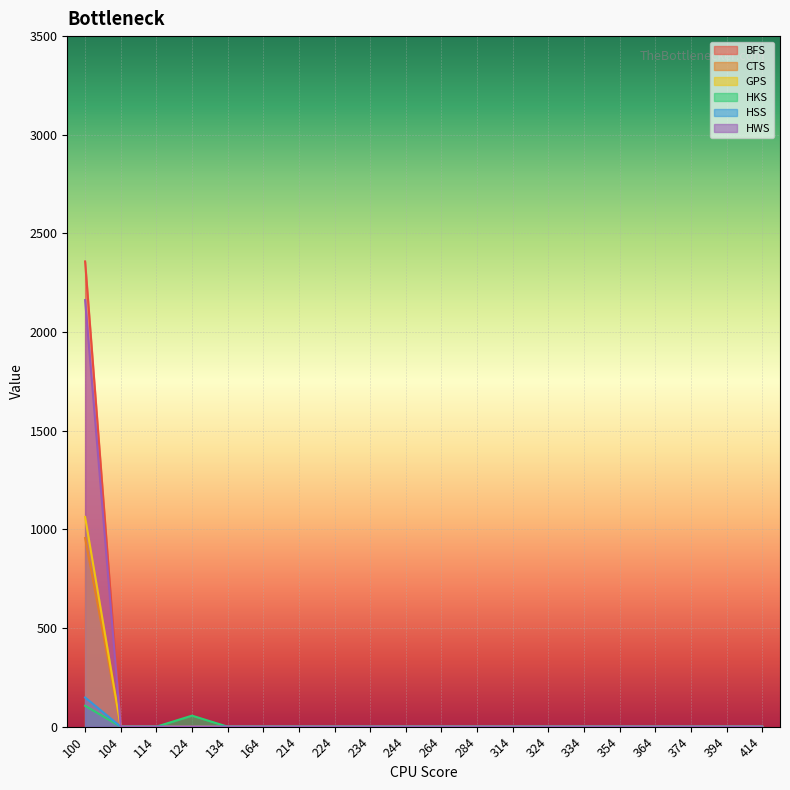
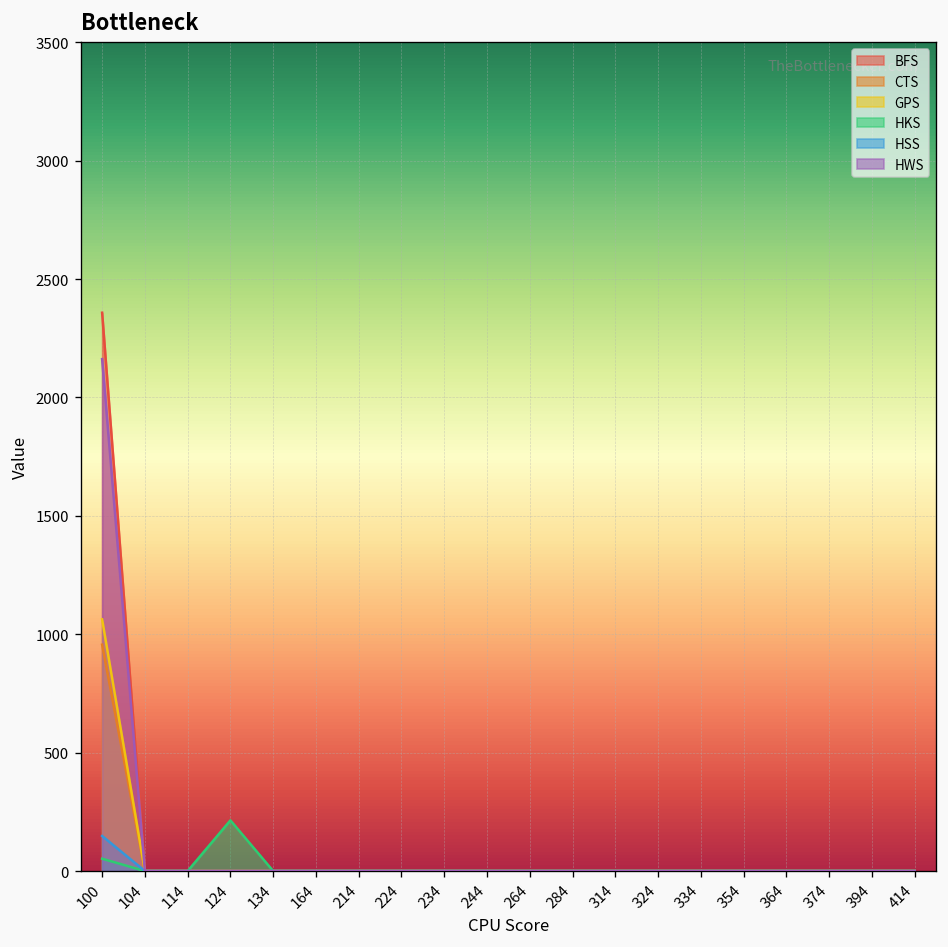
  {
    "GPS": {
      "100": 1060
    },
    "HKS": {
-     "100": 110,
-     "124": 60
+     "100": 50,
+     "124": 210
    },
    "HSS": {
      "100": 150
    },
    "HWS": {
      "100": 2160
    }
  }
